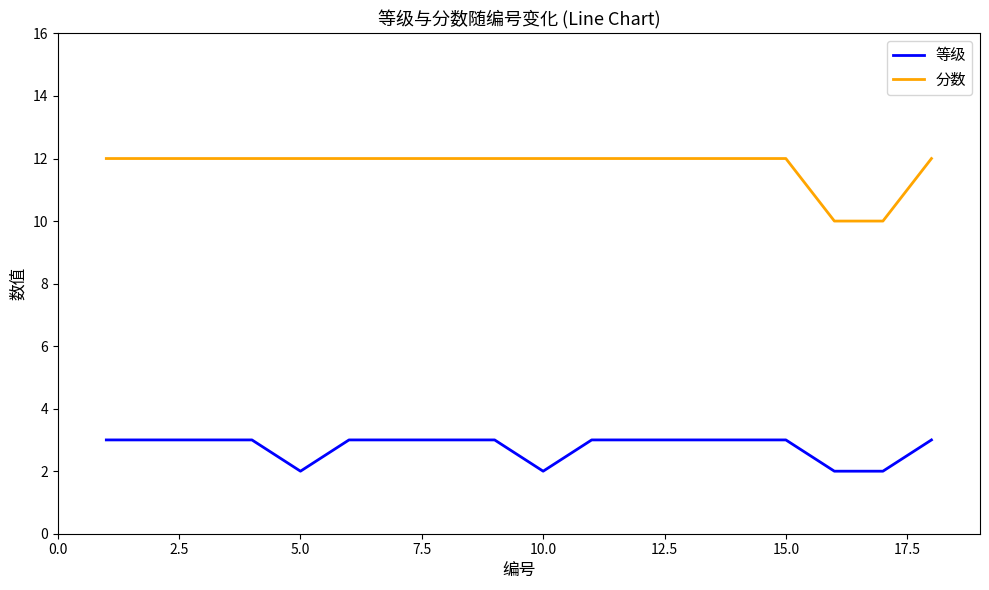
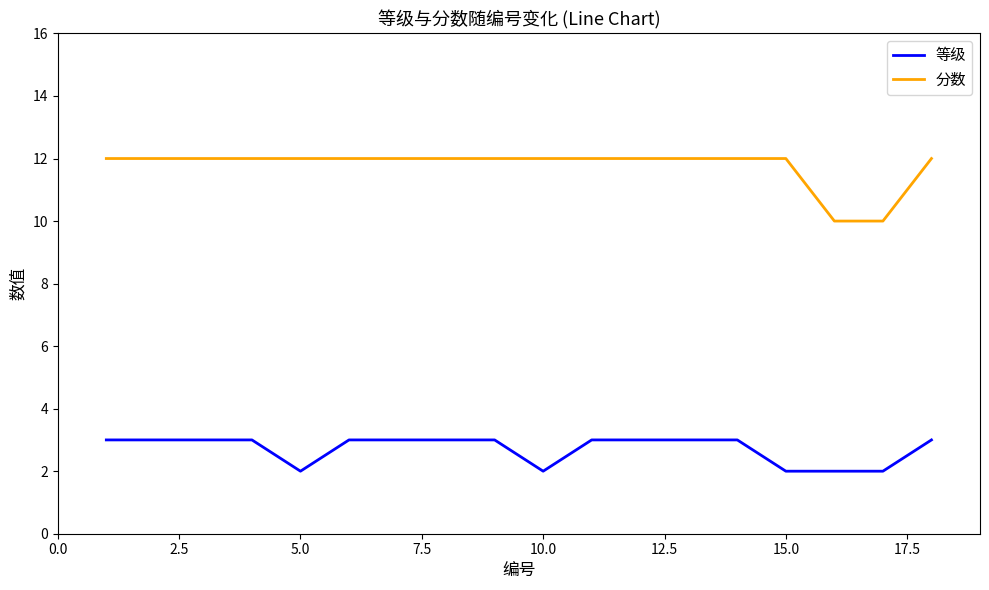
  {
    "等级": {
      "5.0": 2,
      "10.0": 2,
-     "15.0": 3
+     "15.0": 2
    },
    "分数": {
      "5.0": 12,
      "10.0": 12,
      "15.0": 12
    }
  }
